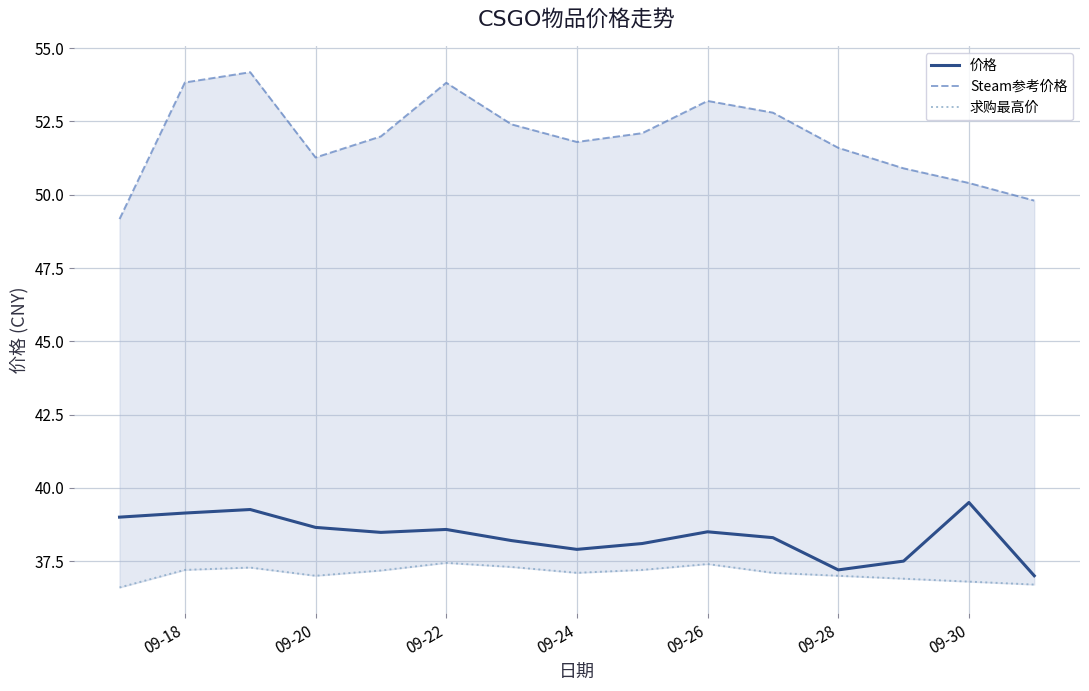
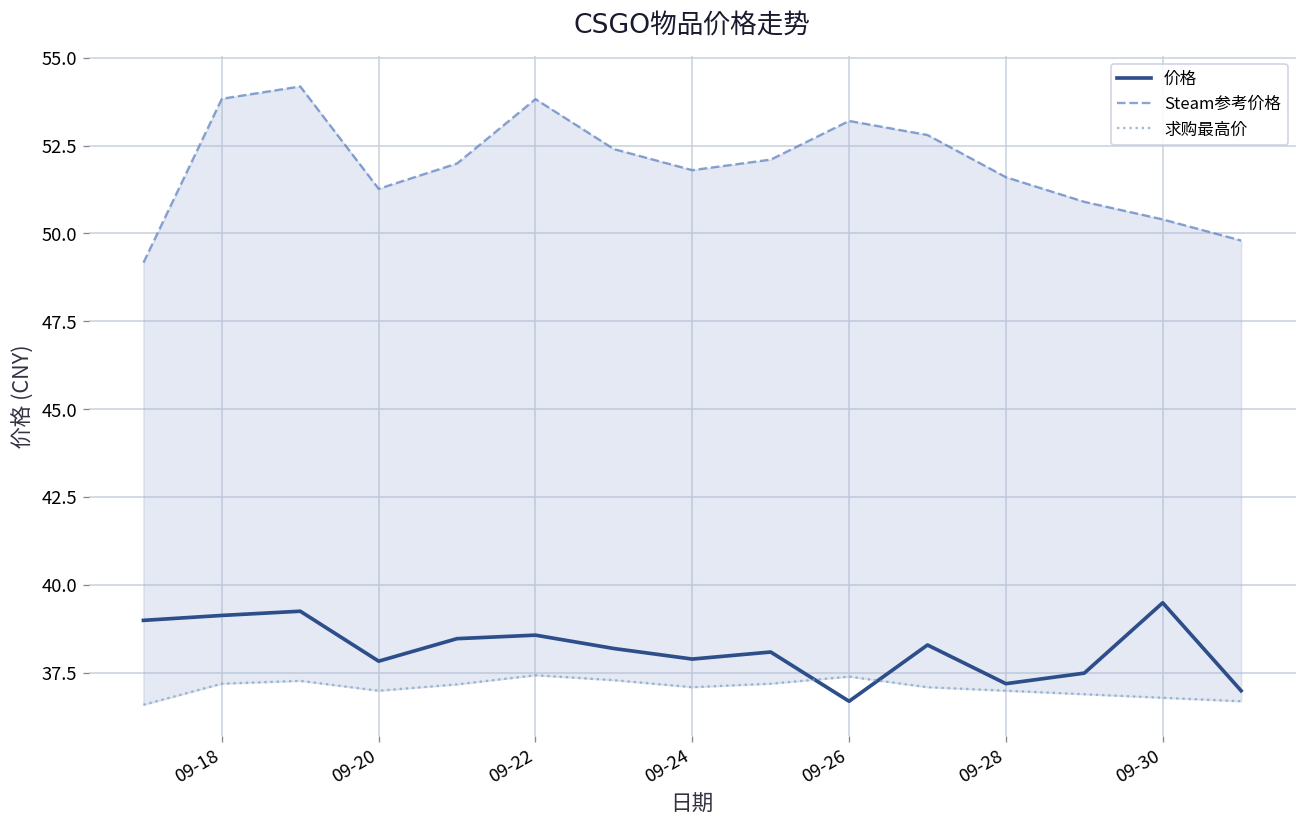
  {
    "价格": {
      "09-18": 39.1,
-     "09-20": 38.7,
+     "09-20": 37.8,
      "09-22": 38.6,
      "09-24": 37.9,
-     "09-26": 38.5,
+     "09-26": 36.7,
      "09-28": 37.2,
      "09-30": 39.5
    }
  }
